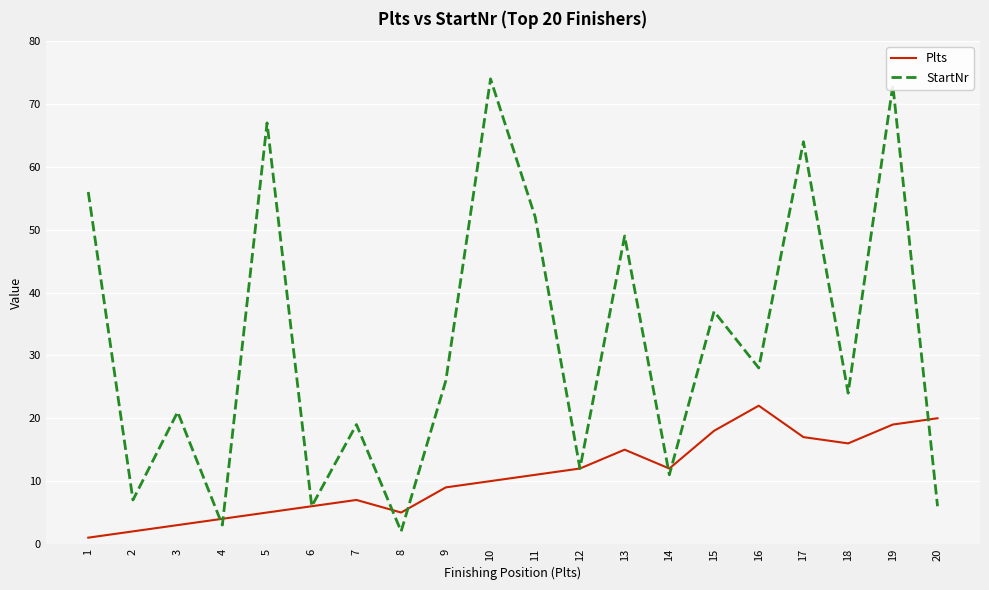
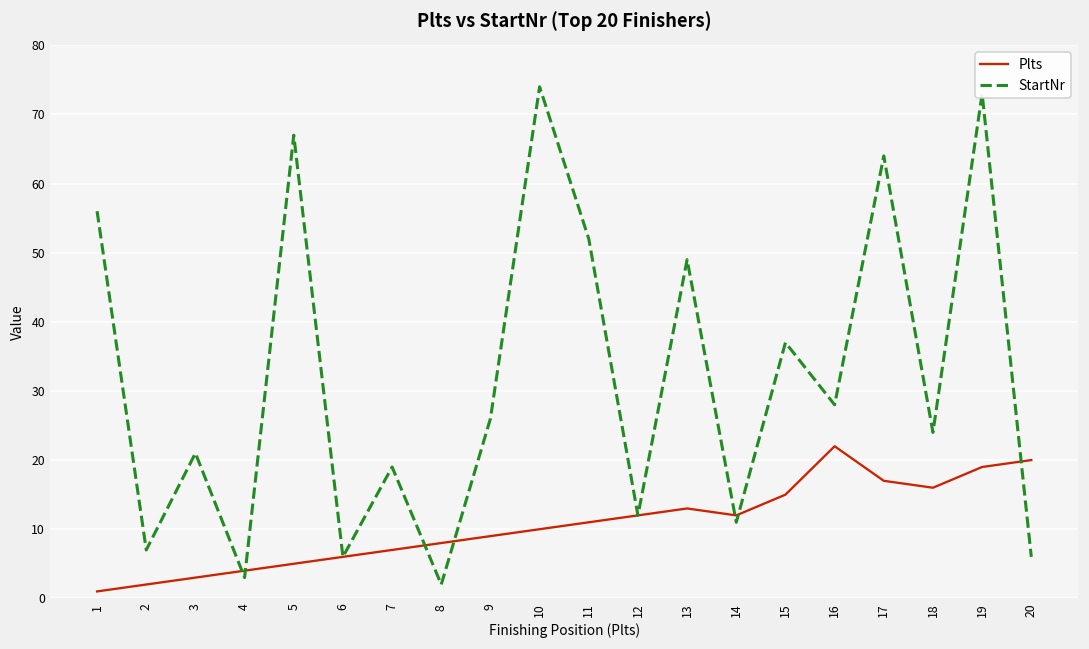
  {
    "Plts": {
      "1": 1,
      "2": 2,
      "3": 3,
      "4": 4,
      "5": 5,
      "7": 7,
-     "8": 5,
+     "8": 8,
      "9": 9,
      "10": 10,
      "11": 11,
-     "13": 15,
+     "13": 13,
      "14": 12,
-     "15": 18,
+     "15": 15,
      "16": 22,
      "17": 17,
      "18": 16,
      "19": 19,
      "20": 20
    },
    "StartNr": {
      "1": 56,
      "2": 7,
      "3": 21,
      "4": 3,
      "5": 67,
      "7": 19,
      "8": 2,
      "9": 26,
      "10": 74,
      "11": 52,
      "13": 49,
      "14": 11,
      "15": 37,
      "16": 28,
      "17": 64,
      "18": 24,
      "20": 6
    }
  }
